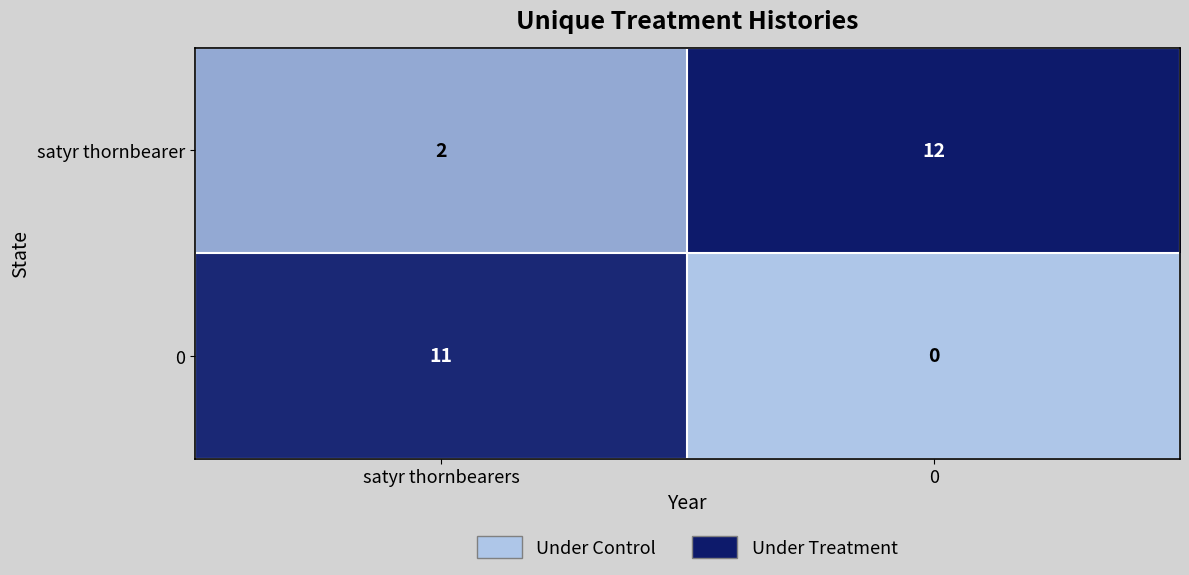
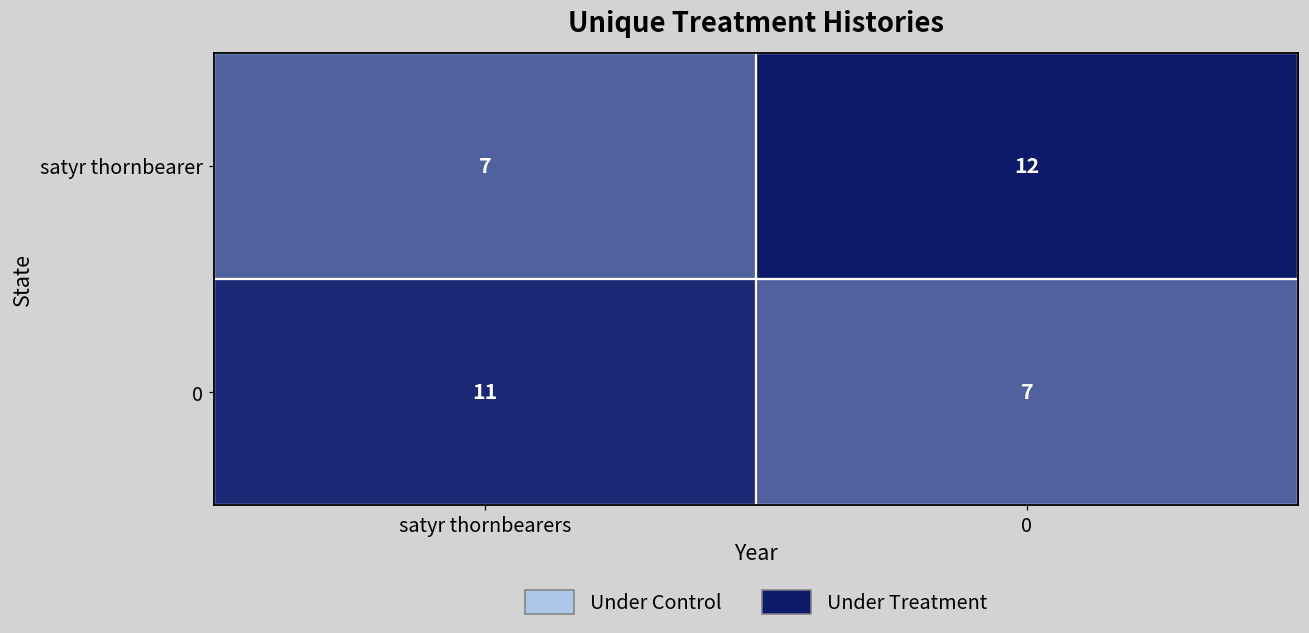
  {
    "satyr thornbearer": {
-     "satyr thornbearers": 2,
+     "satyr thornbearers": 7,
      "0": 12
    },
    "0": {
      "satyr thornbearers": 11,
-     "0": 0
+     "0": 7
    }
  }
